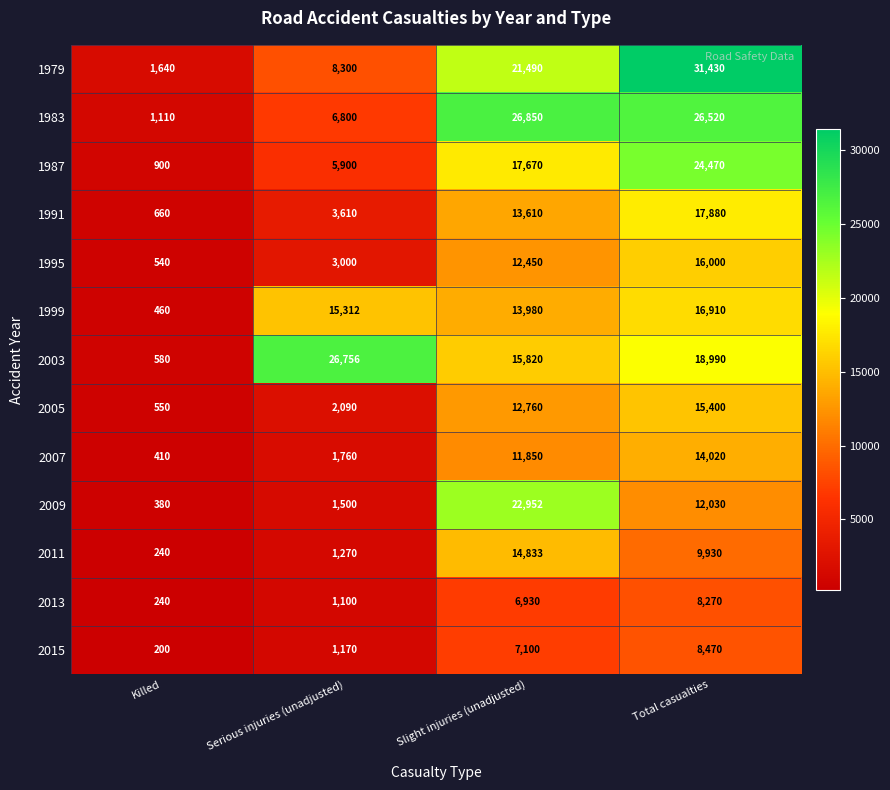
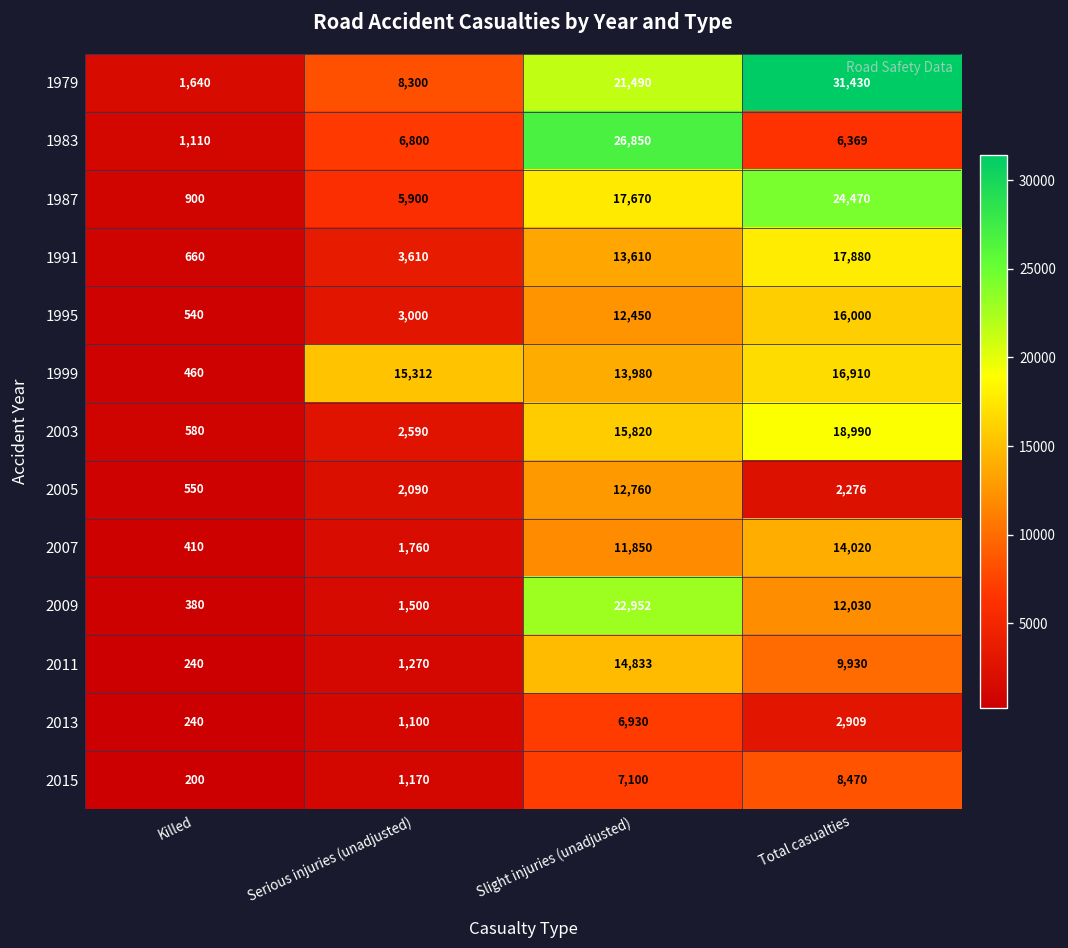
  {
    "1979": {
      "Killed": "1,640",
      "Serious injuries (unadjusted)": "8,300",
      "Slight injuries (unadjusted)": "21,490"
    },
    "1983": {
      "Killed": "1,110",
      "Serious injuries (unadjusted)": "6,800",
      "Slight injuries (unadjusted)": "26,850",
-     "Total casualties": "26,520"
+     "Total casualties": "6,369"
    },
    "1987": {
      "Killed": "900",
      "Serious injuries (unadjusted)": "5,900",
      "Slight injuries (unadjusted)": "17,670",
      "Total casualties": "24,470"
    },
    "1991": {
      "Killed": "660",
      "Serious injuries (unadjusted)": "3,610",
      "Slight injuries (unadjusted)": "13,610",
      "Total casualties": "17,880"
    },
    "1995": {
      "Killed": "540",
      "Serious injuries (unadjusted)": "3,000",
      "Slight injuries (unadjusted)": "12,450",
      "Total casualties": "16,000"
    },
    "1999": {
      "Killed": "460",
      "Serious injuries (unadjusted)": "15,312",
      "Slight injuries (unadjusted)": "13,980",
      "Total casualties": "16,910"
    },
    "2003": {
      "Killed": "580",
-     "Serious injuries (unadjusted)": "26,756",
+     "Serious injuries (unadjusted)": "2,590",
      "Slight injuries (unadjusted)": "15,820",
      "Total casualties": "18,990"
    },
    "2005": {
      "Killed": "550",
      "Serious injuries (unadjusted)": "2,090",
      "Slight injuries (unadjusted)": "12,760",
-     "Total casualties": "15,400"
+     "Total casualties": "2,276"
    },
    "2007": {
      "Killed": "410",
      "Serious injuries (unadjusted)": "1,760",
      "Slight injuries (unadjusted)": "11,850",
      "Total casualties": "14,020"
    },
    "2009": {
      "Killed": "380",
      "Serious injuries (unadjusted)": "1,500",
      "Slight injuries (unadjusted)": "22,952",
      "Total casualties": "12,030"
    },
    "2011": {
      "Killed": "240",
      "Serious injuries (unadjusted)": "1,270",
      "Slight injuries (unadjusted)": "14,833",
      "Total casualties": "9,930"
    },
    "2013": {
      "Killed": "240",
      "Serious injuries (unadjusted)": "1,100",
      "Slight injuries (unadjusted)": "6,930",
-     "Total casualties": "8,270"
+     "Total casualties": "2,909"
    },
    "2015": {
      "Killed": "200",
      "Serious injuries (unadjusted)": "1,170",
      "Slight injuries (unadjusted)": "7,100",
      "Total casualties": "8,470"
    }
  }
